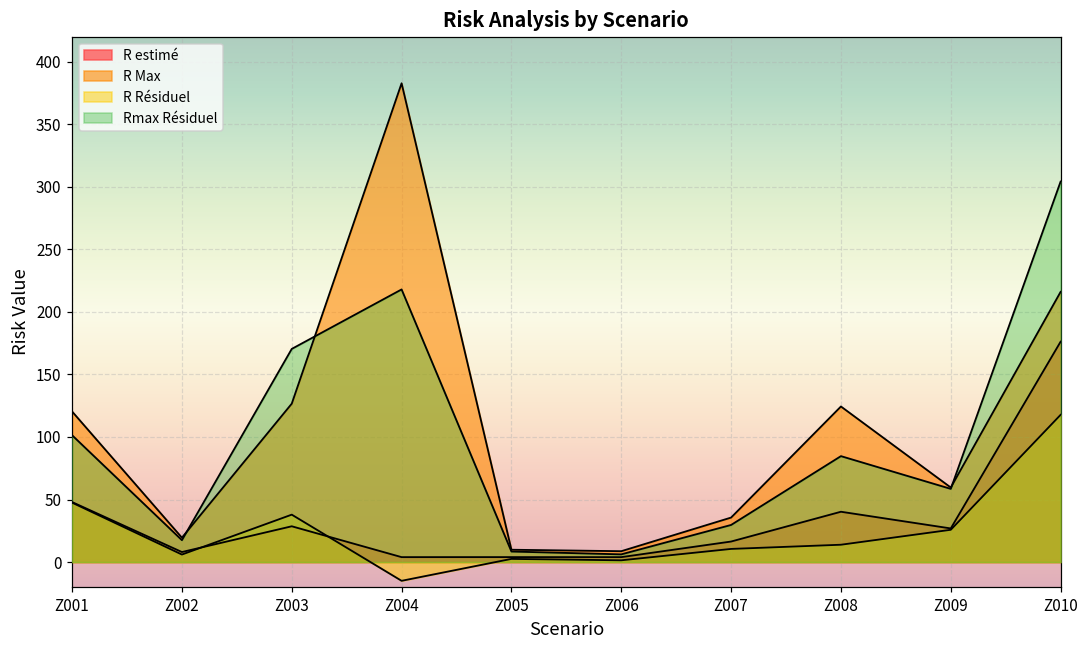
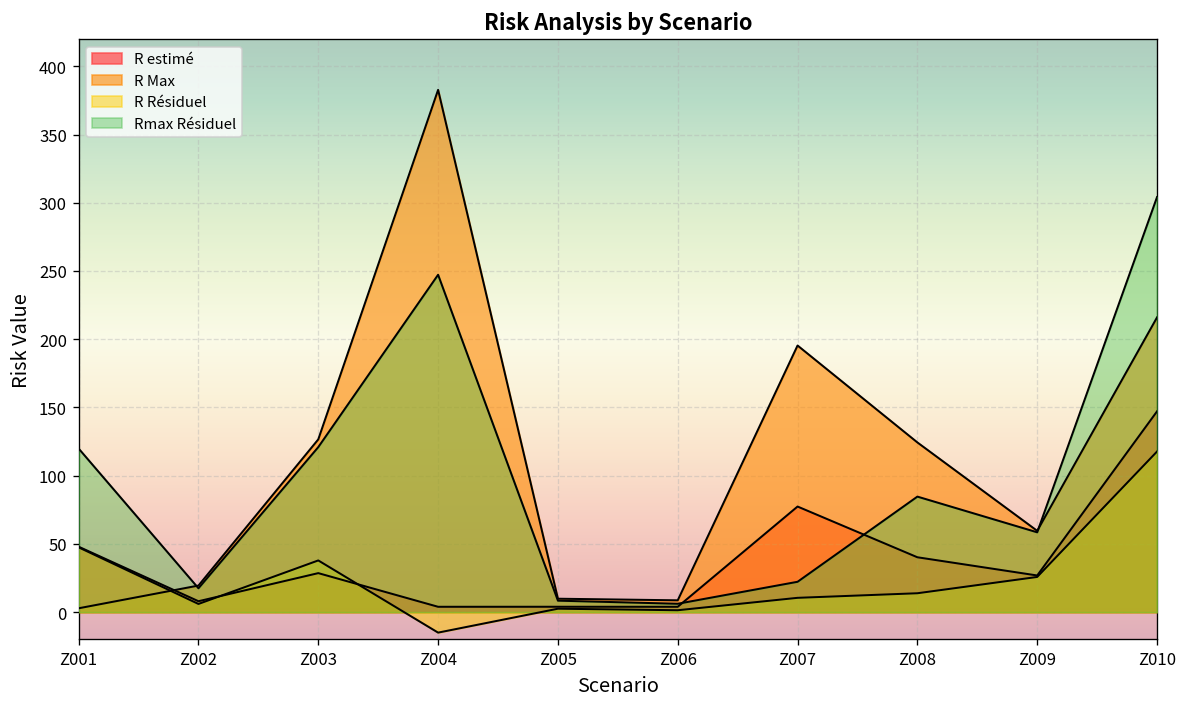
  {
    "R estimé": {
      "Z003": 29,
      "Z004": 4,
-     "Z007": 16,
+     "Z007": 77,
      "Z008": 40,
-     "Z010": 176
+     "Z010": 147
    },
    "R Max": {
-     "Z001": 120,
+     "Z001": 3,
      "Z003": 127,
      "Z004": 383,
      "Z006": 9,
-     "Z007": 36,
+     "Z007": 195,
      "Z008": 124,
      "Z010": 216
    },
    "Rmax Résiduel": {
-     "Z001": 101,
-     "Z003": 170,
-     "Z004": 218,
-     "Z007": 30,
+     "Z001": 120,
+     "Z003": 121,
+     "Z004": 247,
+     "Z007": 22,
      "Z008": 85,
      "Z010": 304
    }
  }
